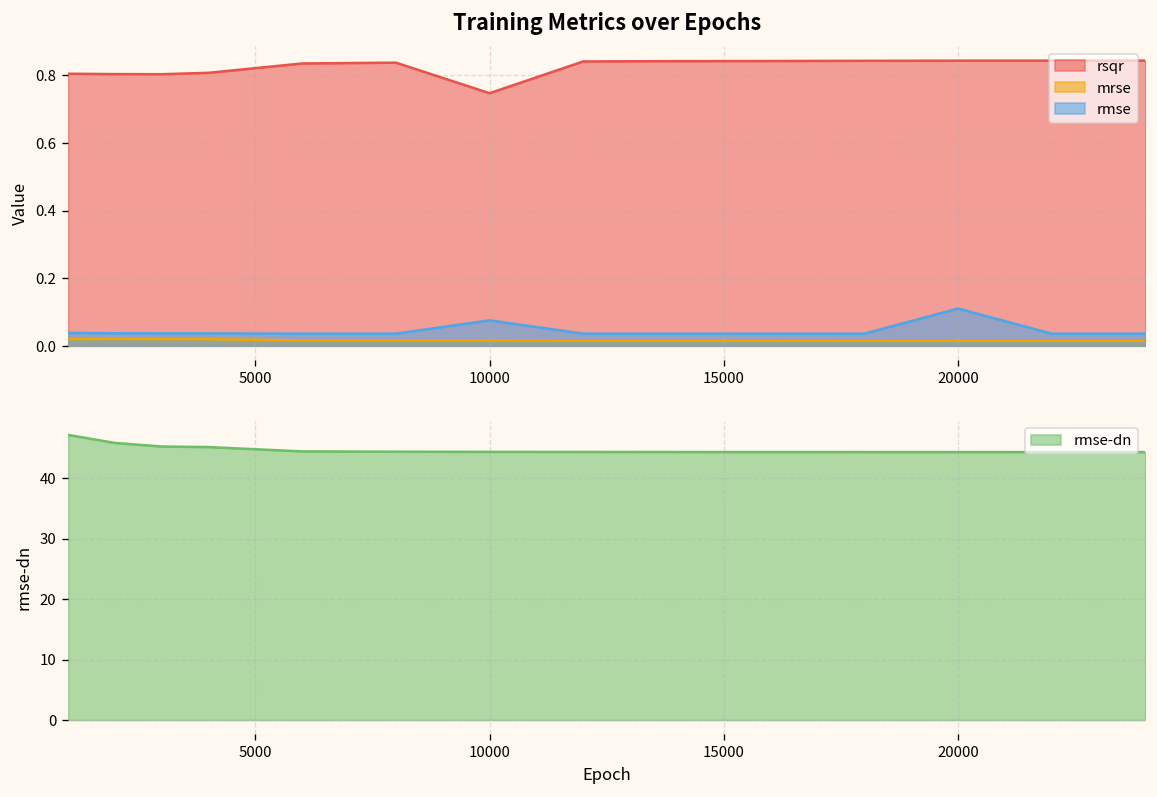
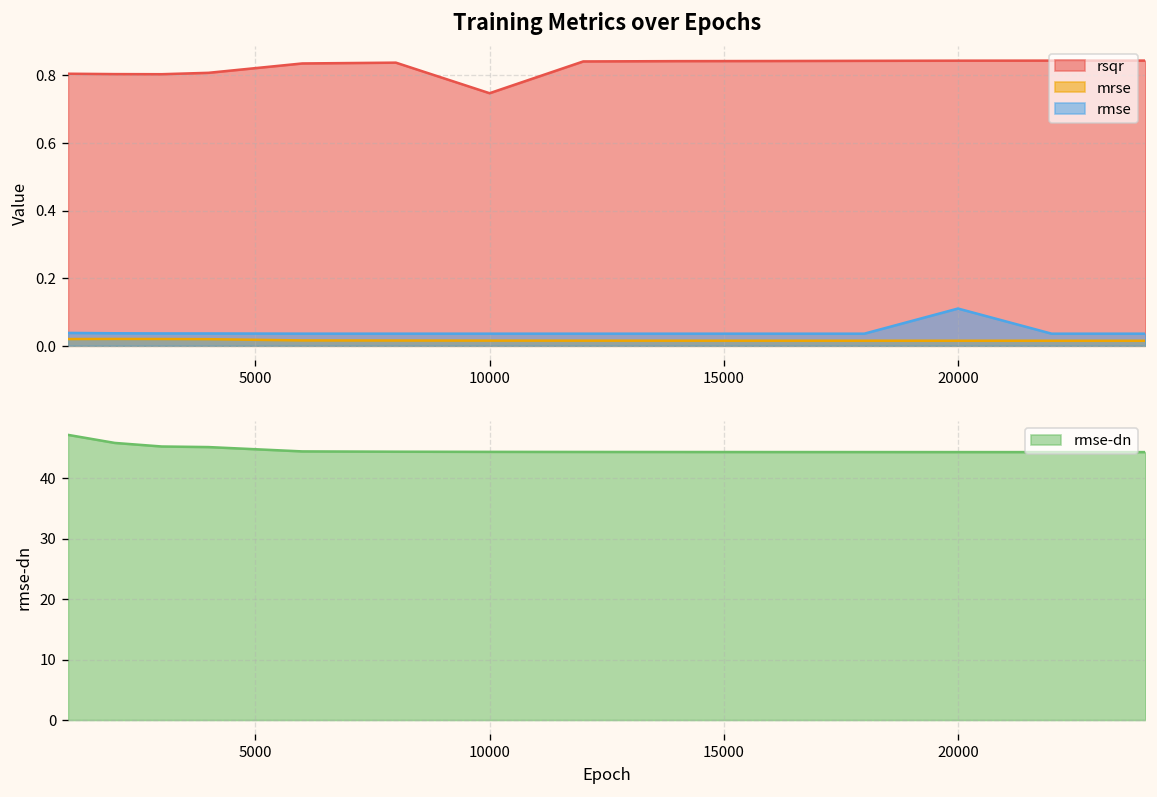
  {
    "Training Metrics over Epochs": {
      "rsqr": {
        "10000": 0.75,
        "20000": 0.84
      },
      "mrse": {
        "10000": 0.02,
        "20000": 0.01
      },
      "rmse": {
-       "10000": 0.08,
+       "10000": 0.04,
        "20000": 0.11
      }
    }
  }
